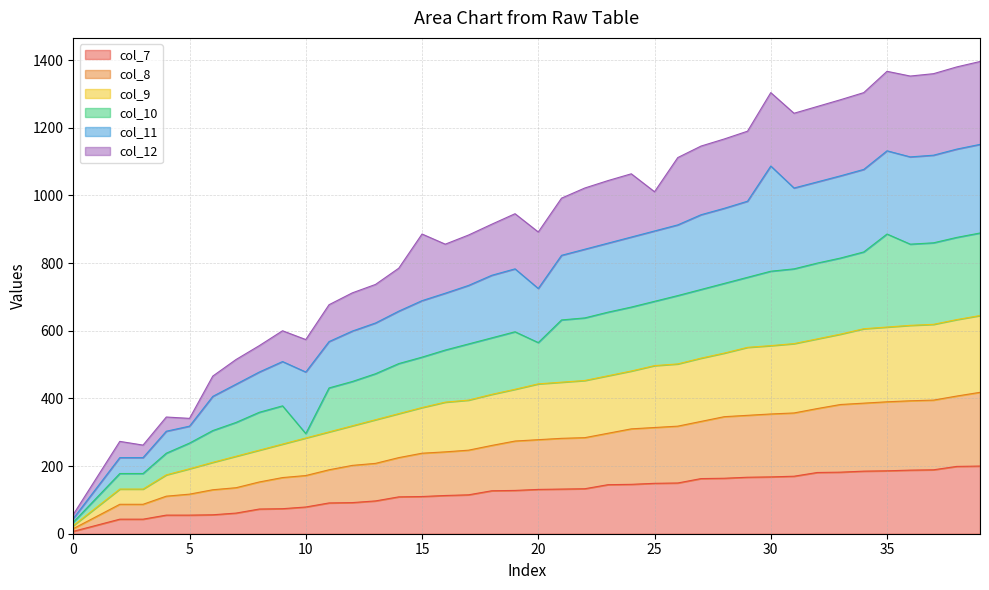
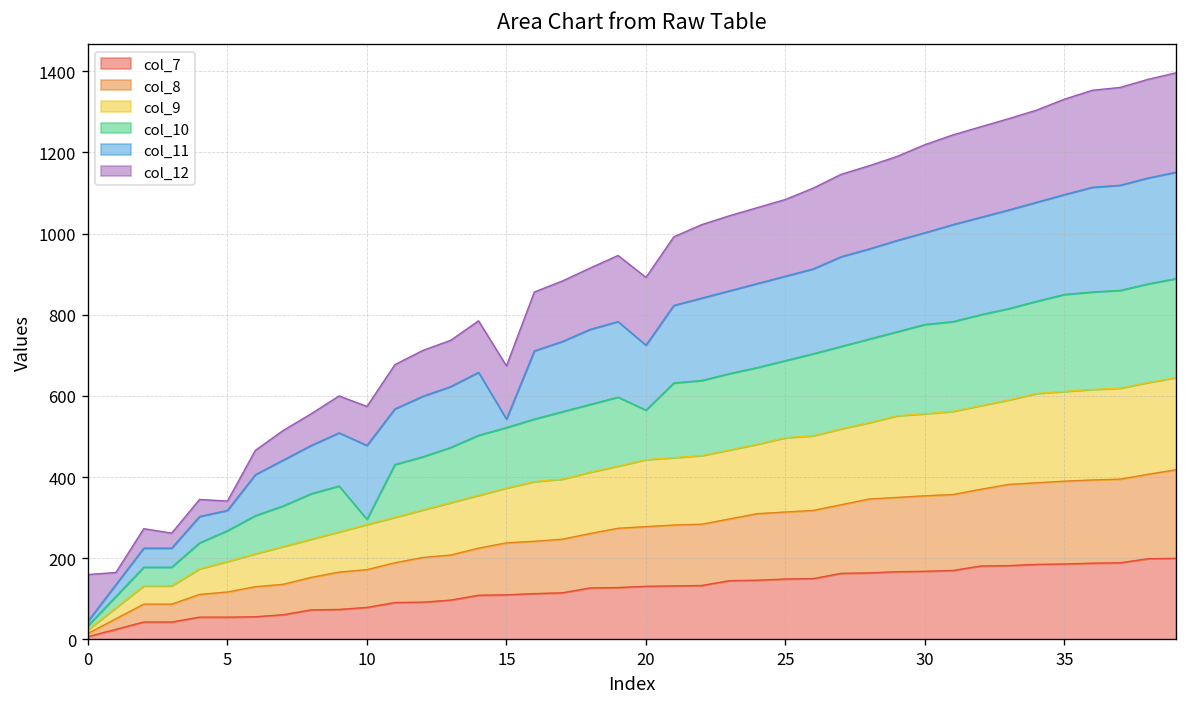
  {
    "col_10": {
      "0": 10,
      "5": 80,
      "10": 10,
      "15": 150,
      "20": 120,
      "25": 190,
      "30": 220,
-     "35": 280
+     "35": 240
    },
    "col_11": {
      "0": 10,
      "5": 50,
      "10": 180,
-     "15": 170,
+     "15": 20,
      "20": 160,
      "25": 210,
-     "30": 310,
+     "30": 230,
      "35": 250
    },
    "col_12": {
-     "0": 10,
+     "0": 120,
      "5": 20,
      "10": 100,
-     "15": 200,
+     "15": 130,
      "20": 170,
-     "25": 120,
+     "25": 190,
      "30": 220,
      "35": 240
    }
  }
